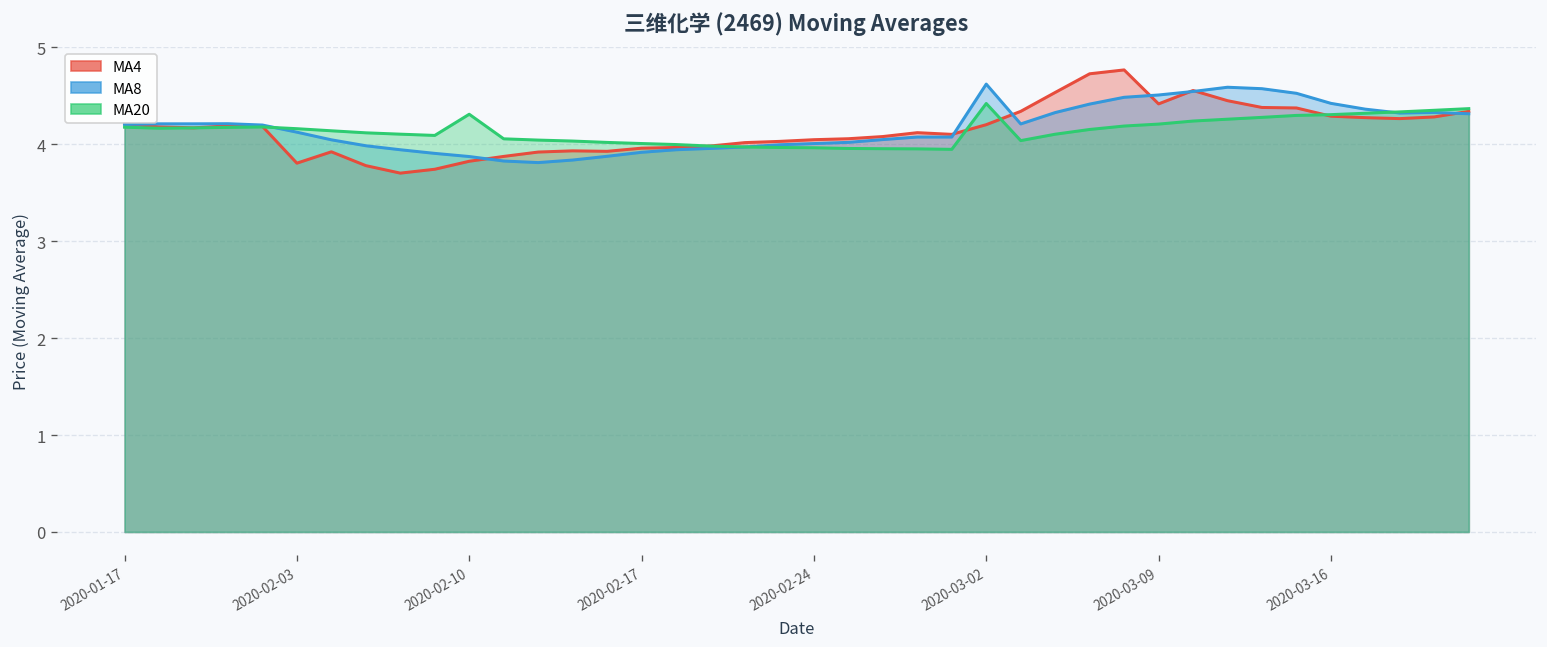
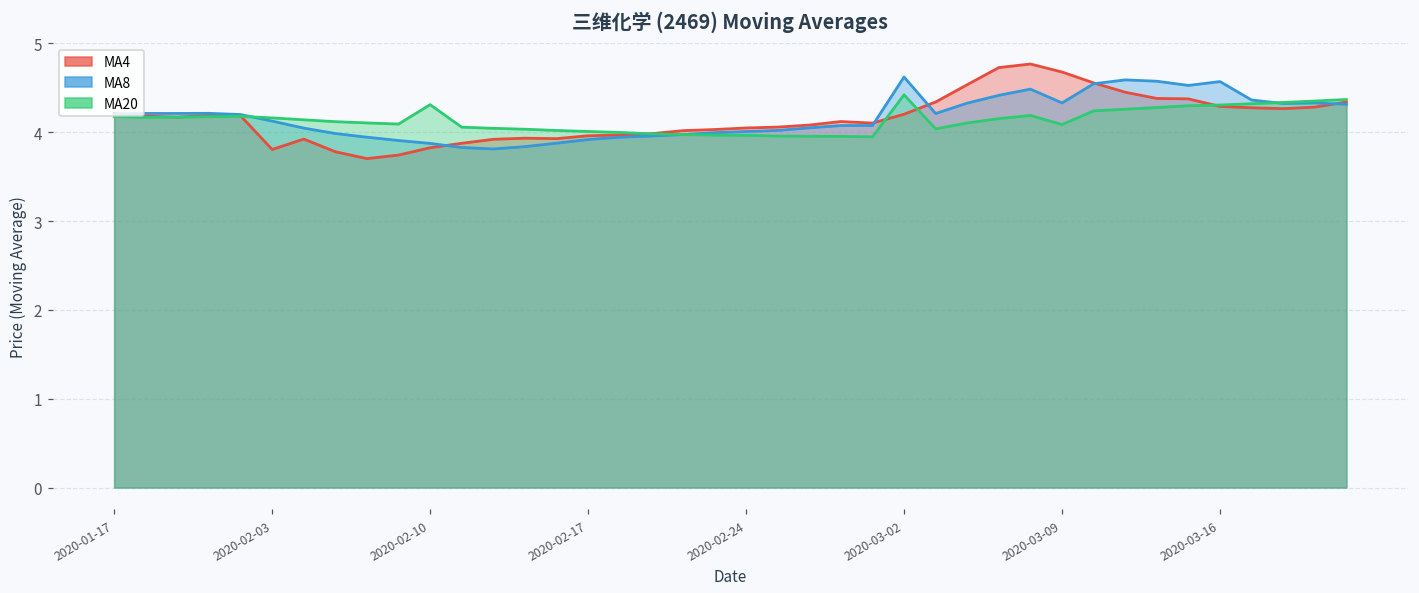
  {
    "MA4": {
      "2020-02-03": 3.8,
      "2020-02-10": 3.8,
      "2020-02-17": 4.0,
      "2020-02-24": 4.0,
      "2020-03-02": 4.2,
-     "2020-03-09": 4.4
+     "2020-03-09": 4.7
    },
    "MA8": {
      "2020-02-03": 4.1,
      "2020-02-10": 3.9,
      "2020-02-17": 3.9,
      "2020-02-24": 4.0,
      "2020-03-02": 4.6,
-     "2020-03-09": 4.5,
-     "2020-03-16": 4.4
+     "2020-03-09": 4.3,
+     "2020-03-16": 4.6
    },
    "MA20": {
      "2020-02-03": 4.2,
      "2020-02-10": 4.3,
      "2020-02-17": 4.0,
      "2020-02-24": 4.0,
      "2020-03-02": 4.4,
-     "2020-03-09": 4.2
+     "2020-03-09": 4.1
    }
  }
